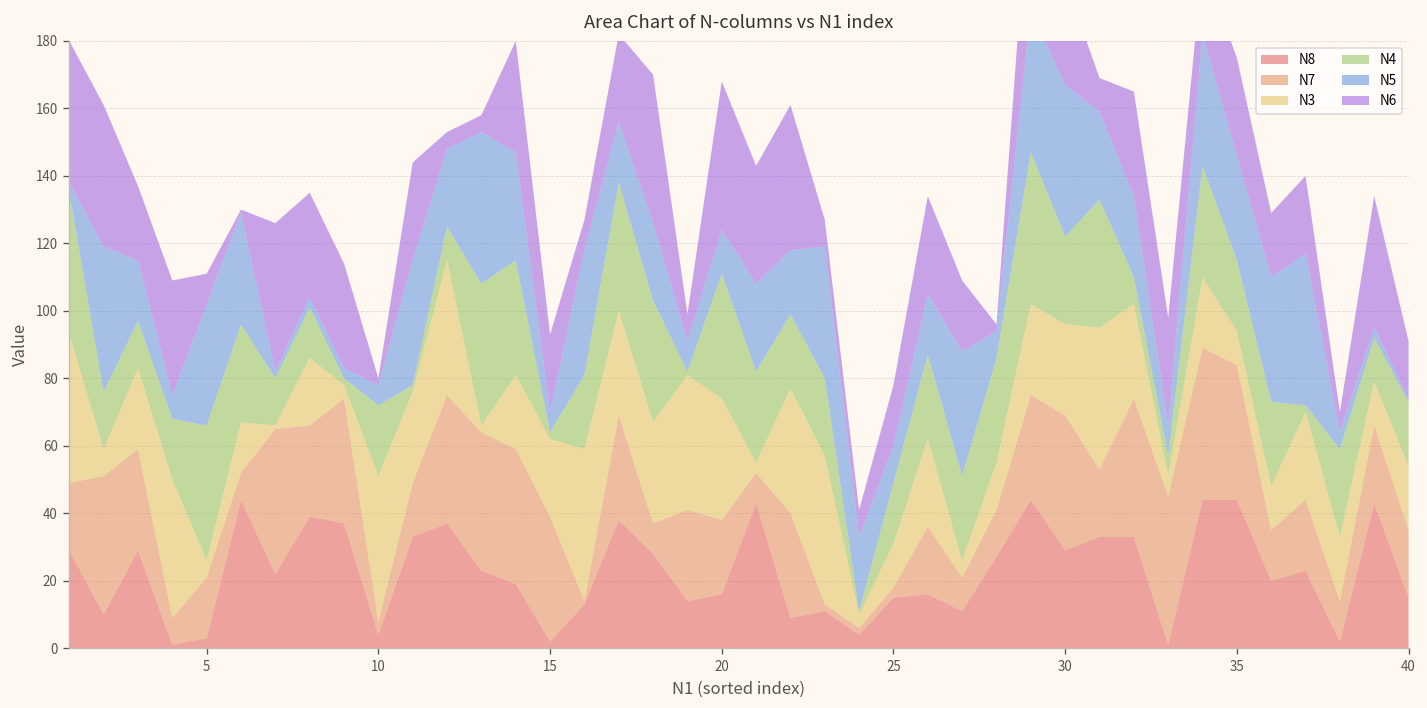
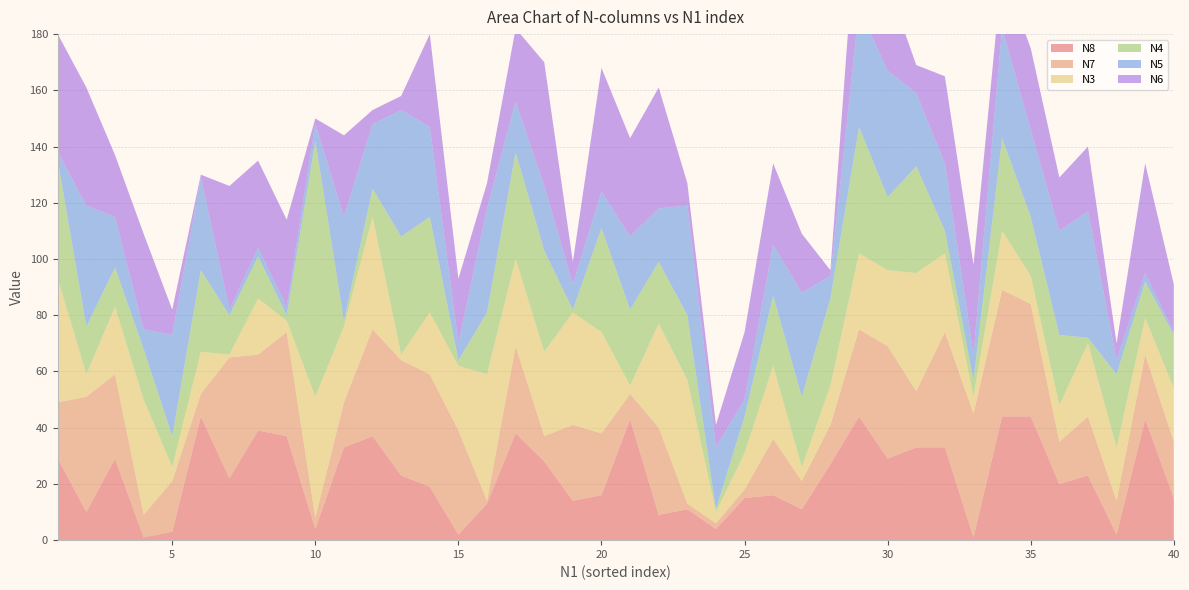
  {
    "N4": {
-     "5": 40,
-     "10": 21,
+     "5": 11,
+     "10": 91,
      "15": 2,
      "20": 37,
-     "25": 18,
+     "25": 13,
      "30": 26,
      "35": 21,
      "40": 19
    },
    "N5": {
      "5": 36,
      "10": 6,
      "15": 6,
      "20": 13,
-     "25": 11,
+     "25": 6,
      "30": 45,
      "35": 31,
      "40": 1
    },
    "N6": {
      "5": 9,
      "10": 2,
      "15": 23,
      "20": 44,
-     "25": 18,
+     "25": 24,
      "35": 29,
      "40": 17
    }
  }
